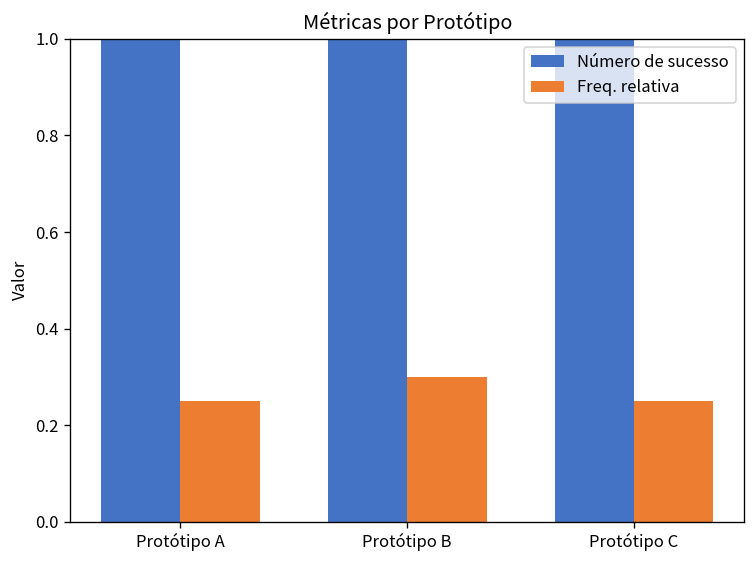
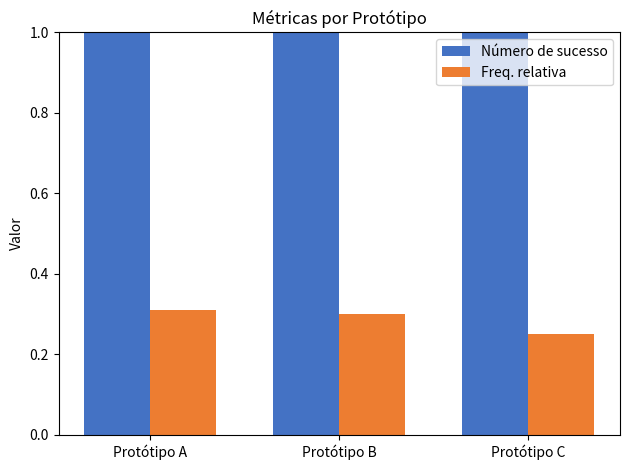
  {
    "Freq. relativa": {
-     "Protótipo A": 0.25,
+     "Protótipo A": 0.31,
      "Protótipo B": 0.30,
      "Protótipo C": 0.25
    }
  }
